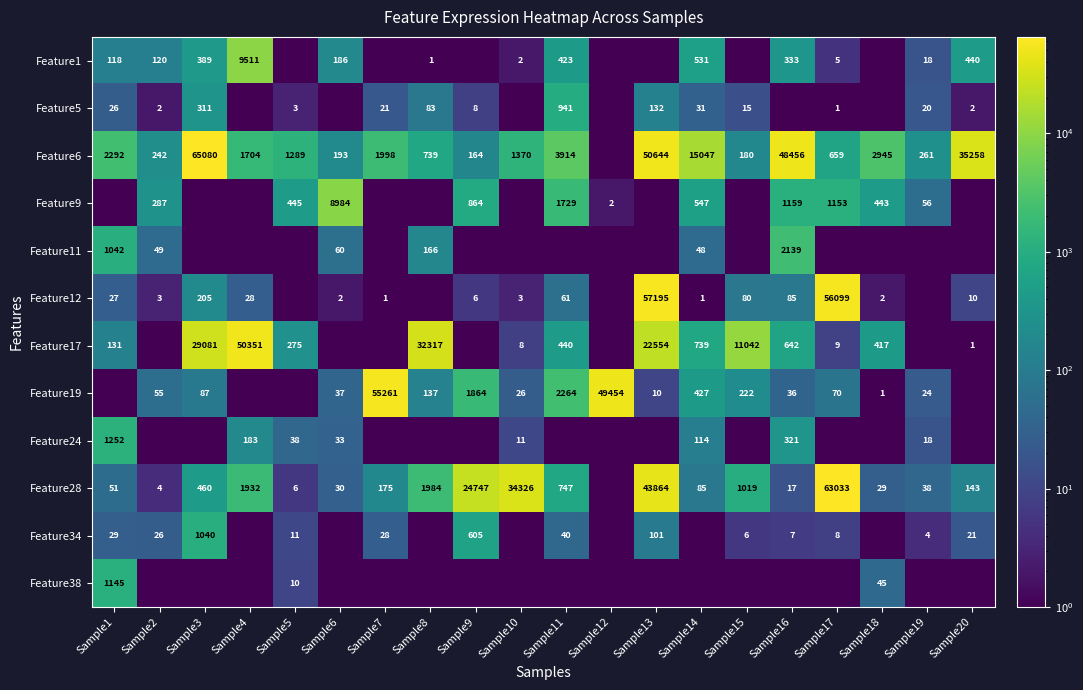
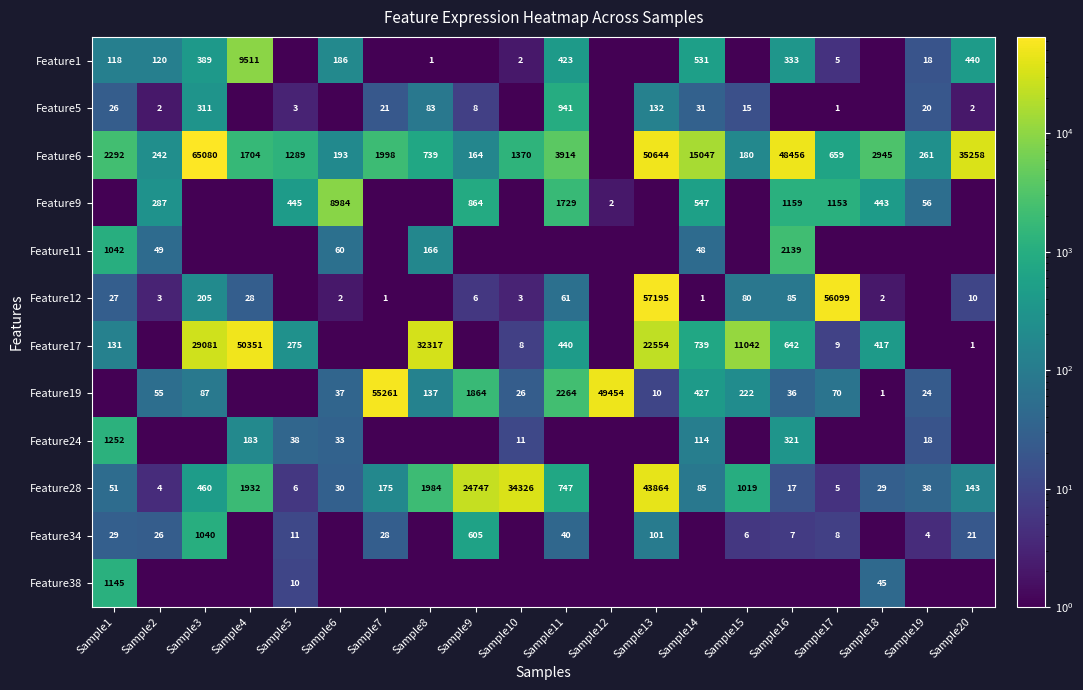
  {
    "Feature1": {
      "Sample1": 118,
      "Sample2": 120,
      "Sample3": 389,
      "Sample4": 9511,
      "Sample6": 186,
      "Sample8": 1,
      "Sample10": 2,
      "Sample11": 423,
      "Sample14": 531,
      "Sample16": 333,
      "Sample17": 5,
      "Sample19": 18,
      "Sample20": 440
    },
    "Feature5": {
      "Sample1": 26,
      "Sample2": 2,
      "Sample3": 311,
      "Sample5": 3,
      "Sample7": 21,
      "Sample8": 83,
      "Sample9": 8,
      "Sample11": 941,
      "Sample13": 132,
      "Sample14": 31,
      "Sample15": 15,
      "Sample17": 1,
      "Sample19": 20,
      "Sample20": 2
    },
    "Feature6": {
      "Sample1": 2292,
      "Sample2": 242,
      "Sample3": 65080,
      "Sample4": 1704,
      "Sample5": 1289,
      "Sample6": 193,
      "Sample7": 1998,
      "Sample8": 739,
      "Sample9": 164,
      "Sample10": 1370,
      "Sample11": 3914,
      "Sample13": 50644,
      "Sample14": 15047,
      "Sample15": 180,
      "Sample16": 48456,
      "Sample17": 659,
      "Sample18": 2945,
      "Sample19": 261,
      "Sample20": 35258
    },
    "Feature9": {
      "Sample2": 287,
      "Sample5": 445,
      "Sample6": 8984,
      "Sample9": 864,
      "Sample11": 1729,
      "Sample12": 2,
      "Sample14": 547,
      "Sample16": 1159,
      "Sample17": 1153,
      "Sample18": 443,
      "Sample19": 56
    },
    "Feature11": {
      "Sample1": 1042,
      "Sample2": 49,
      "Sample6": 60,
      "Sample8": 166,
      "Sample14": 48,
      "Sample16": 2139
    },
    "Feature12": {
      "Sample1": 27,
      "Sample2": 3,
      "Sample3": 205,
      "Sample4": 28,
      "Sample6": 2,
      "Sample7": 1,
      "Sample9": 6,
      "Sample10": 3,
      "Sample11": 61,
      "Sample13": 57195,
      "Sample14": 1,
      "Sample15": 80,
      "Sample16": 85,
      "Sample17": 56099,
      "Sample18": 2,
      "Sample20": 10
    },
    "Feature17": {
      "Sample1": 131,
      "Sample3": 29081,
      "Sample4": 50351,
      "Sample5": 275,
      "Sample8": 32317,
      "Sample10": 8,
      "Sample11": 440,
      "Sample13": 22554,
      "Sample14": 739,
      "Sample15": 11042,
      "Sample16": 642,
      "Sample17": 9,
      "Sample18": 417,
      "Sample20": 1
    },
    "Feature19": {
      "Sample2": 55,
      "Sample3": 87,
      "Sample6": 37,
      "Sample7": 55261,
      "Sample8": 137,
      "Sample9": 1864,
      "Sample10": 26,
      "Sample11": 2264,
      "Sample12": 49454,
      "Sample13": 10,
      "Sample14": 427,
      "Sample15": 222,
      "Sample16": 36,
      "Sample17": 70,
      "Sample18": 1,
      "Sample19": 24
    },
    "Feature24": {
      "Sample1": 1252,
      "Sample4": 183,
      "Sample5": 38,
      "Sample6": 33,
      "Sample10": 11,
      "Sample14": 114,
      "Sample16": 321,
      "Sample19": 18
    },
    "Feature28": {
      "Sample1": 51,
      "Sample2": 4,
      "Sample3": 460,
      "Sample4": 1932,
      "Sample5": 6,
      "Sample6": 30,
      "Sample7": 175,
      "Sample8": 1984,
      "Sample9": 24747,
      "Sample10": 34326,
      "Sample11": 747,
      "Sample13": 43864,
      "Sample14": 85,
      "Sample15": 1019,
      "Sample16": 17,
-     "Sample17": 63033,
+     "Sample17": 5,
      "Sample18": 29,
      "Sample19": 38,
      "Sample20": 143
    },
    "Feature34": {
      "Sample1": 29,
      "Sample2": 26,
      "Sample3": 1040,
      "Sample5": 11,
      "Sample7": 28,
      "Sample9": 605,
      "Sample11": 40,
      "Sample13": 101,
      "Sample15": 6,
      "Sample16": 7,
      "Sample17": 8,
      "Sample19": 4,
      "Sample20": 21
    },
    "Feature38": {
      "Sample1": 1145,
      "Sample5": 10,
      "Sample18": 45
    }
  }
